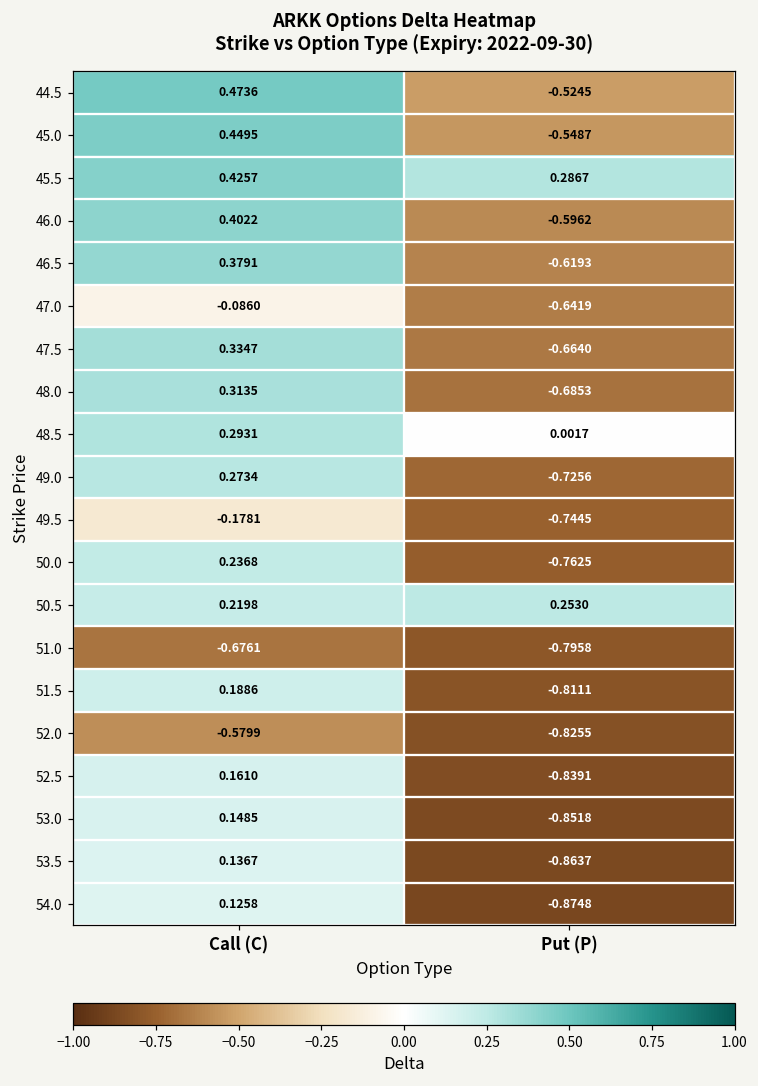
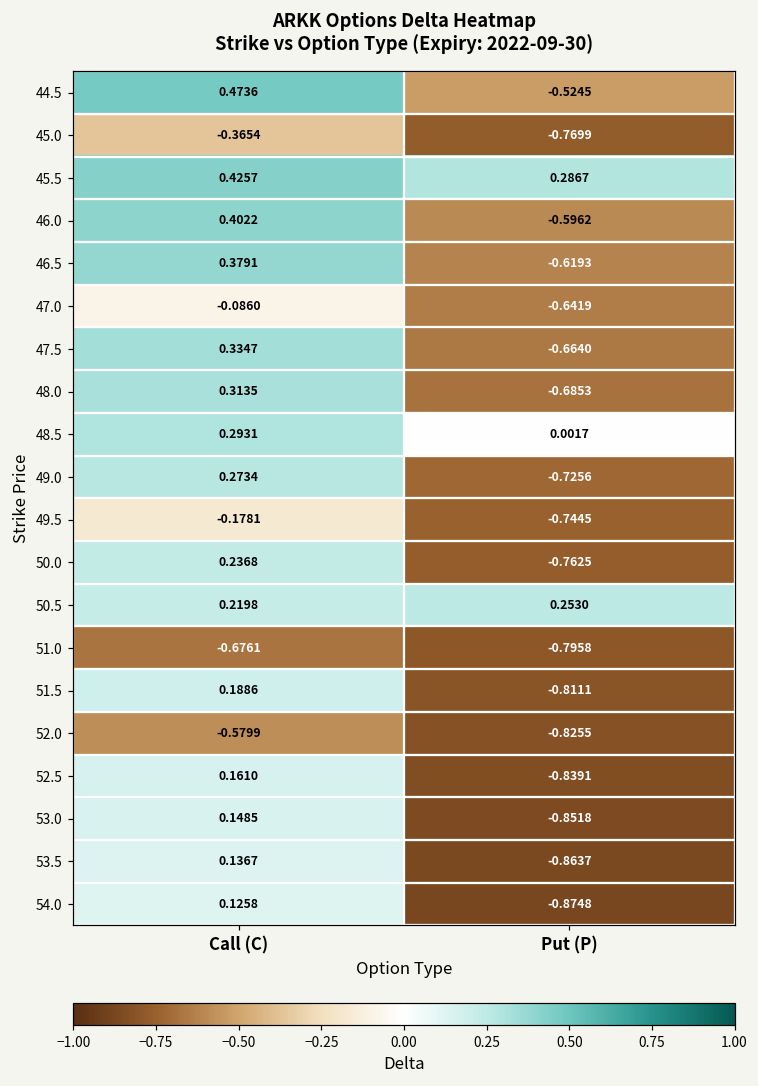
  {
    "44.5": {
      "Call (C)": 0.4736,
      "Put (P)": -0.5245
    },
    "45.0": {
-     "Call (C)": 0.4495,
-     "Put (P)": -0.5487
+     "Call (C)": -0.3654,
+     "Put (P)": -0.7699
    },
    "45.5": {
      "Call (C)": 0.4257,
      "Put (P)": 0.2867
    },
    "46.0": {
      "Call (C)": 0.4022,
      "Put (P)": -0.5962
    },
    "46.5": {
      "Call (C)": 0.3791,
      "Put (P)": -0.6193
    },
    "47.0": {
      "Call (C)": -0.0860,
      "Put (P)": -0.6419
    },
    "47.5": {
      "Call (C)": 0.3347,
      "Put (P)": -0.6640
    },
    "48.0": {
      "Call (C)": 0.3135,
      "Put (P)": -0.6853
    },
    "48.5": {
      "Call (C)": 0.2931,
      "Put (P)": 0.0017
    },
    "49.0": {
      "Call (C)": 0.2734,
      "Put (P)": -0.7256
    },
    "49.5": {
      "Call (C)": -0.1781,
      "Put (P)": -0.7445
    },
    "50.0": {
      "Call (C)": 0.2368,
      "Put (P)": -0.7625
    },
    "50.5": {
      "Call (C)": 0.2198,
      "Put (P)": 0.2530
    },
    "51.0": {
      "Call (C)": -0.6761,
      "Put (P)": -0.7958
    },
    "51.5": {
      "Call (C)": 0.1886,
      "Put (P)": -0.8111
    },
    "52.0": {
      "Call (C)": -0.5799,
      "Put (P)": -0.8255
    },
    "52.5": {
      "Call (C)": 0.1610,
      "Put (P)": -0.8391
    },
    "53.0": {
      "Call (C)": 0.1485,
      "Put (P)": -0.8518
    },
    "53.5": {
      "Call (C)": 0.1367,
      "Put (P)": -0.8637
    },
    "54.0": {
      "Call (C)": 0.1258,
      "Put (P)": -0.8748
    }
  }
